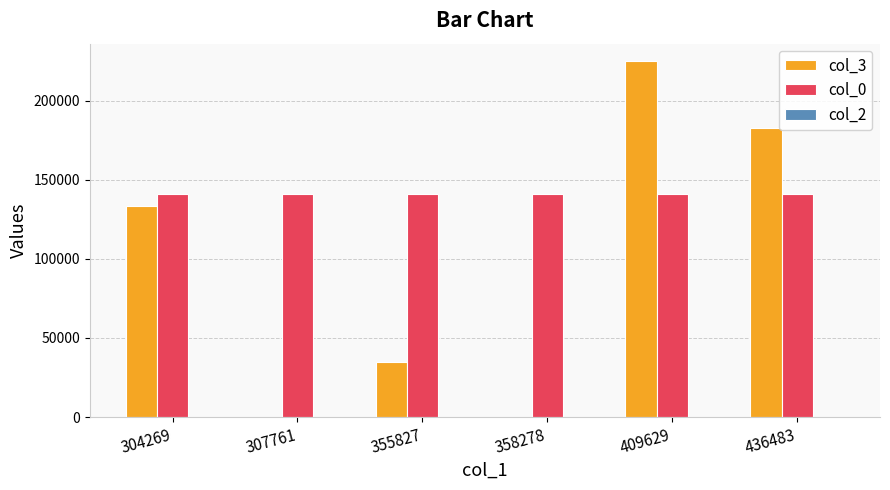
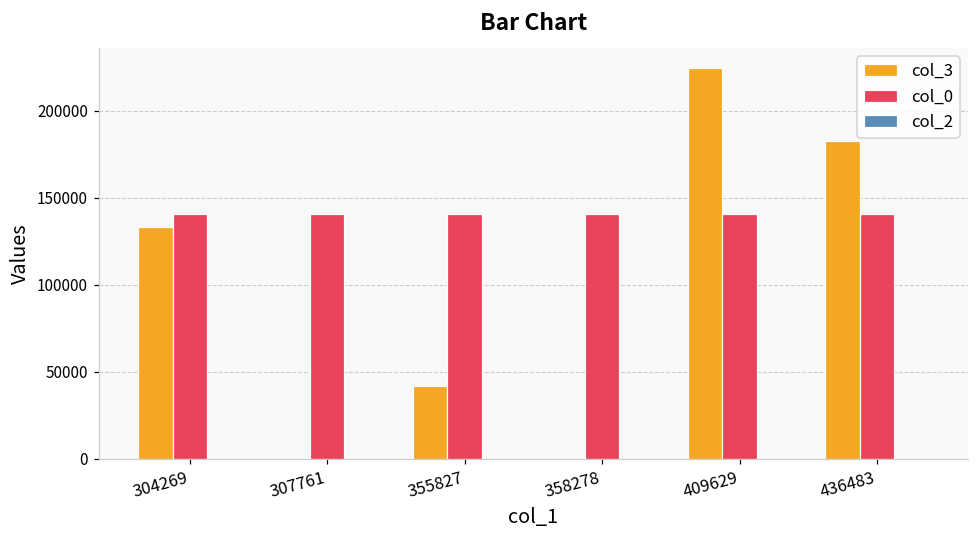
  {
    "col_3": {
      "304269": 133000,
-     "355827": 35000,
+     "355827": 42000,
      "409629": 225000,
      "436483": 183000
    },
    "col_0": {
      "304269": 141000,
      "307761": 141000,
      "355827": 141000,
      "358278": 141000,
      "409629": 141000,
      "436483": 141000
    }
  }
